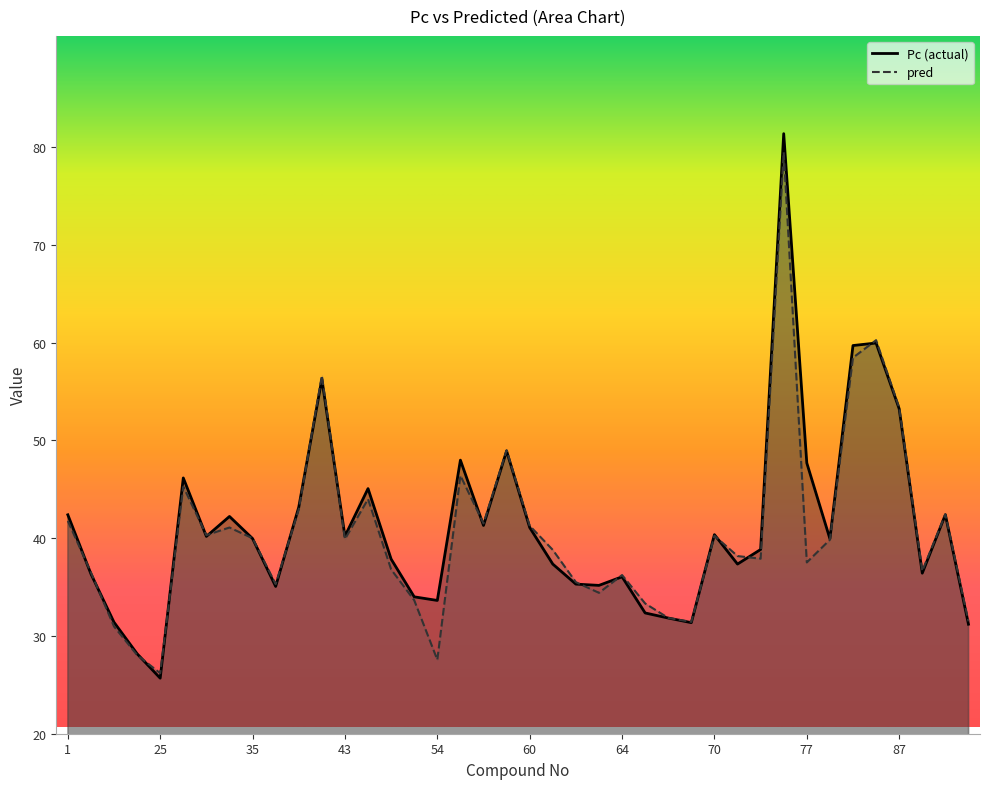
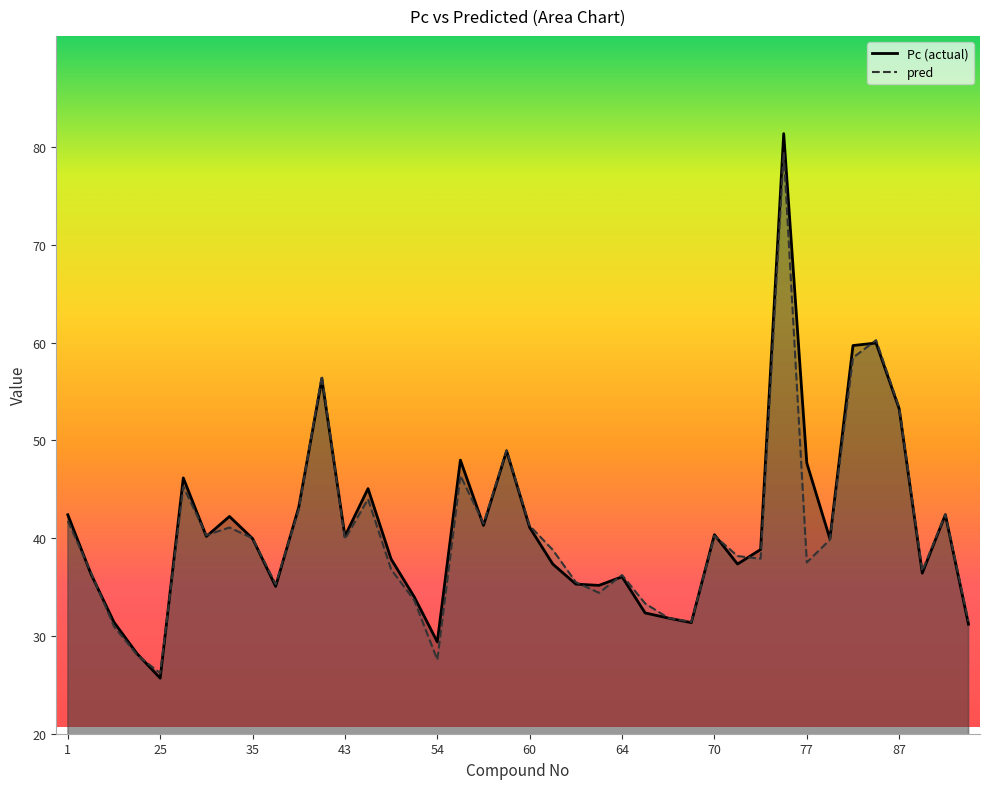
  {
    "Pc (actual)": {
      "43": 40,
-     "54": 34,
+     "54": 29,
      "77": 48
    },
    "pred": {
      "43": 40,
      "54": 28,
      "77": 38
    }
  }
